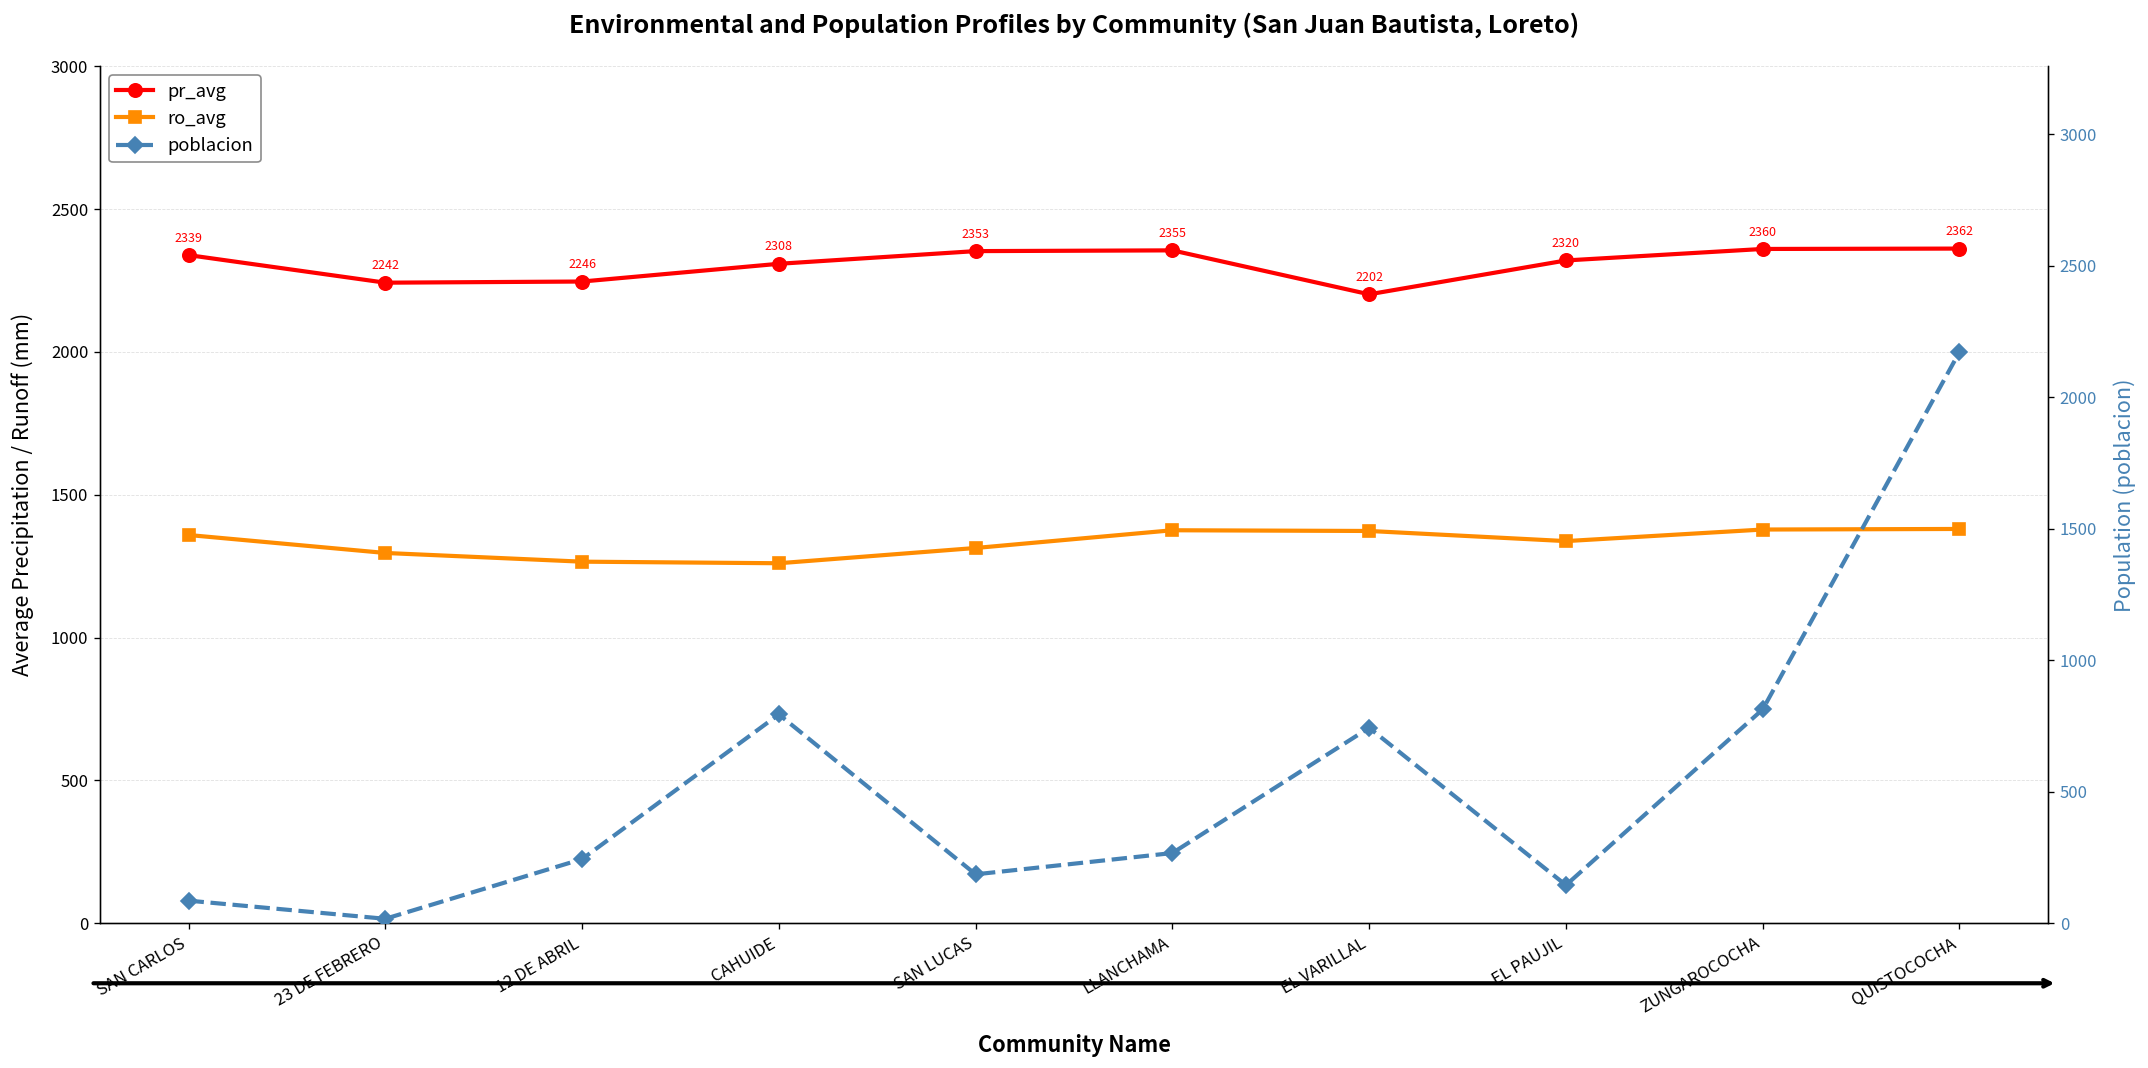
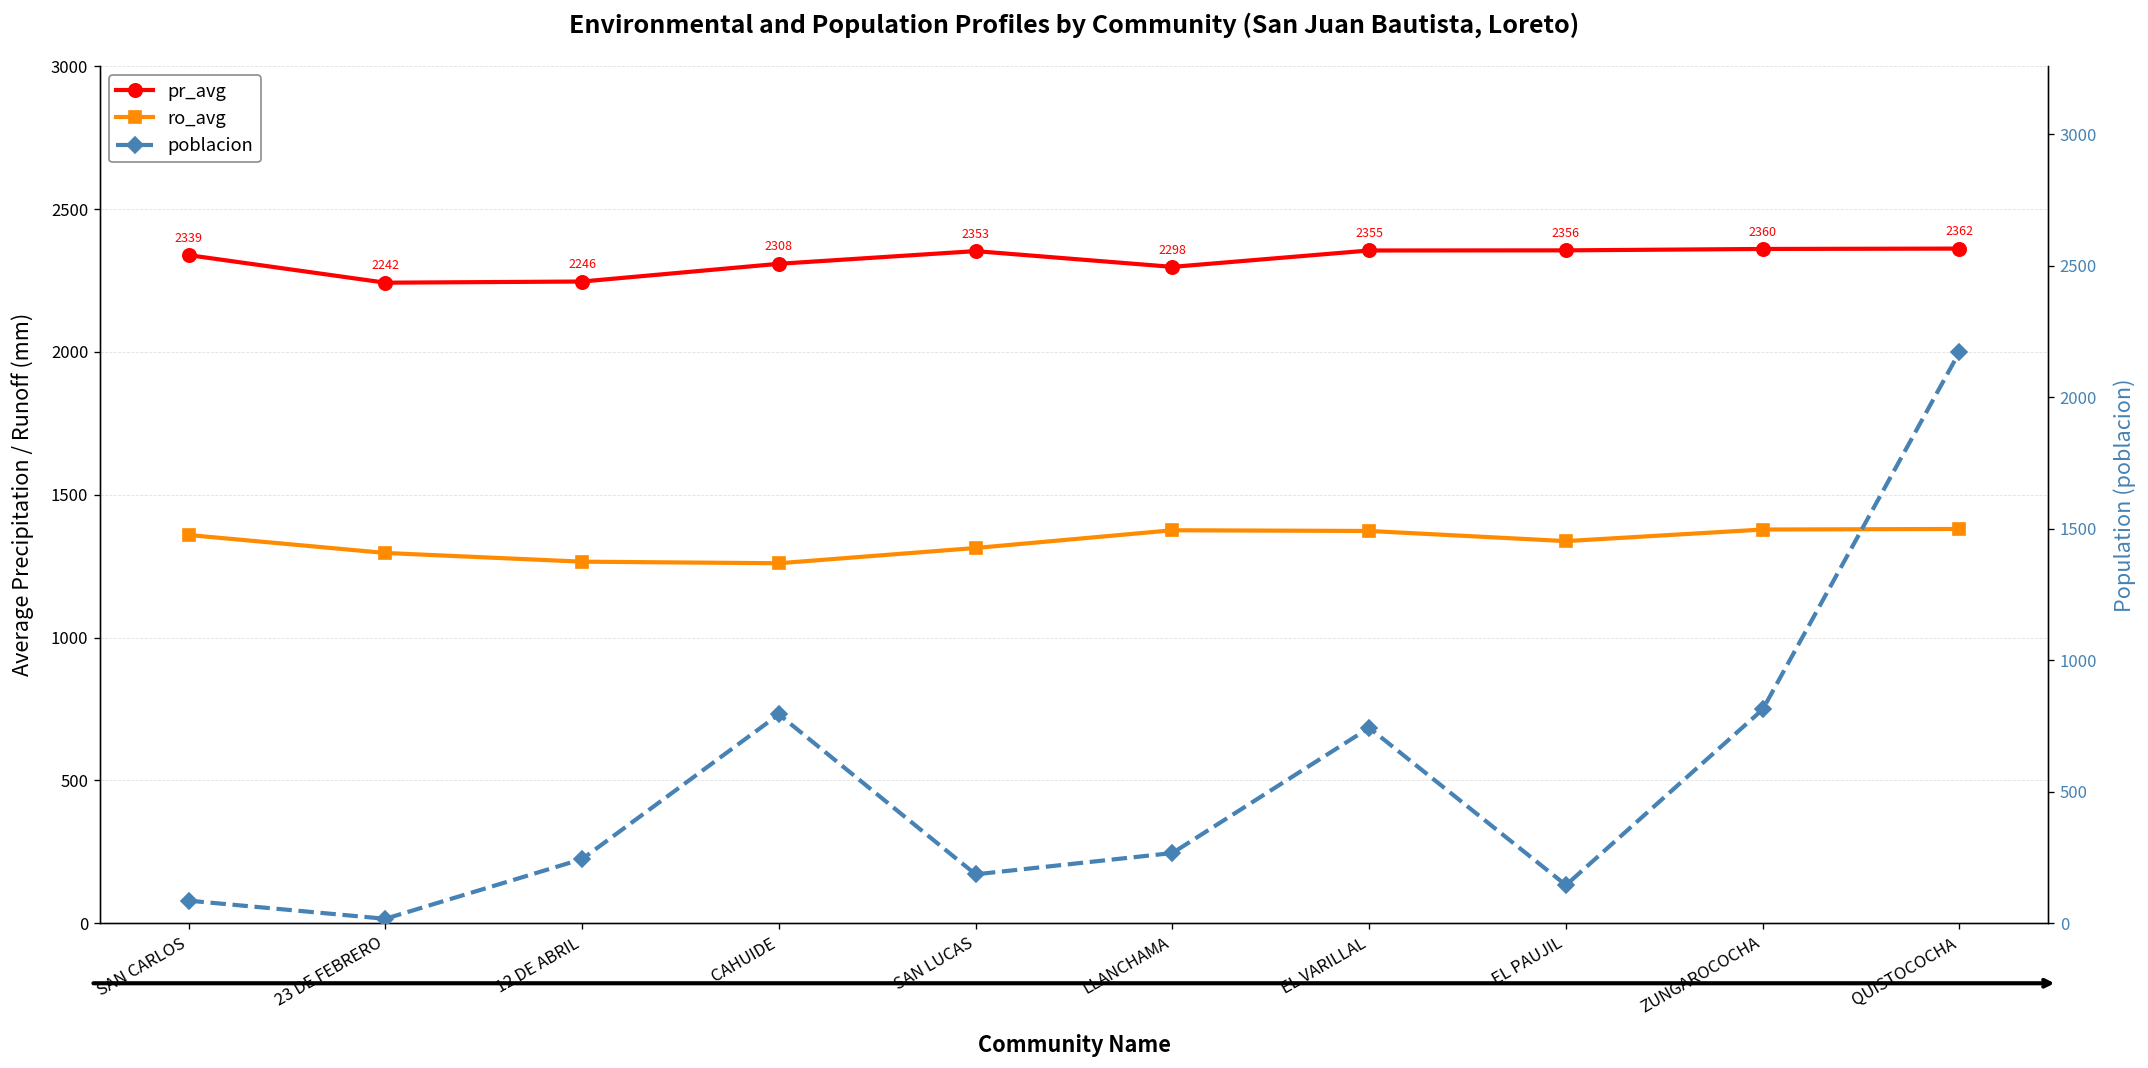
  {
    "pr_avg": {
      "SAN CARLOS": 2339,
      "23 DE FEBRERO": 2242,
      "12 DE ABRIL": 2246,
      "CAHUIDE": 2308,
      "SAN LUCAS": 2353,
-     "LLANCHAMA": 2355,
-     "EL VARILLAL": 2202,
-     "EL PAUJIL": 2320,
+     "LLANCHAMA": 2298,
+     "EL VARILLAL": 2355,
+     "EL PAUJIL": 2356,
      "ZUNGAROCOCHA": 2360,
      "QUISTOCOCHA": 2362
    }
  }
